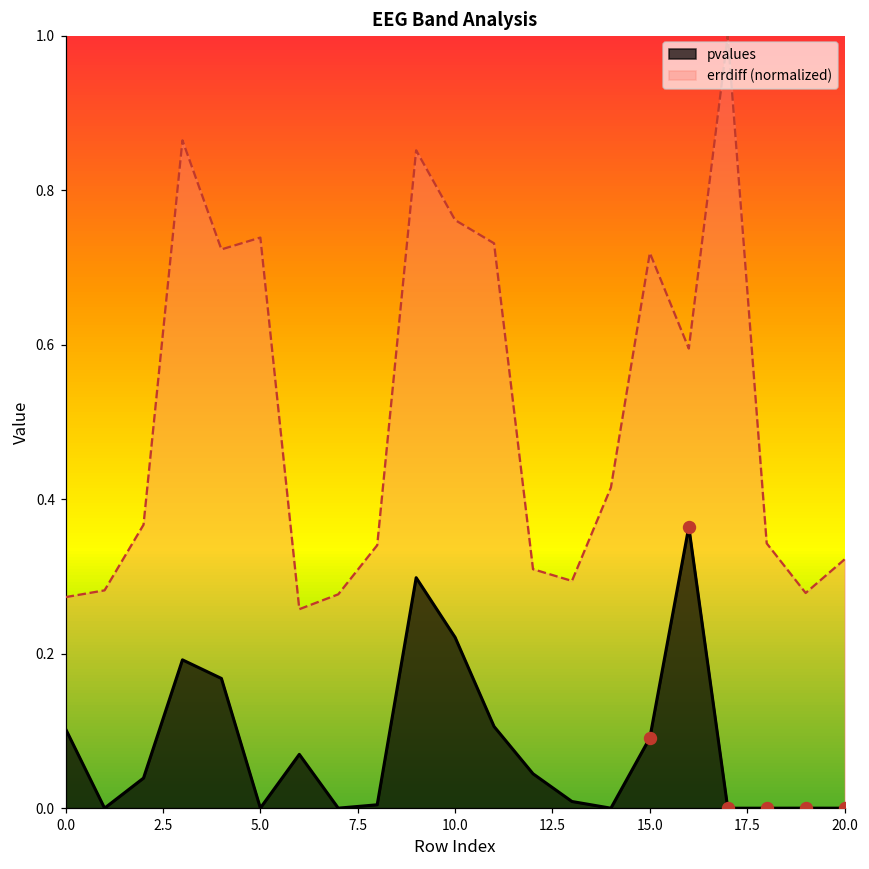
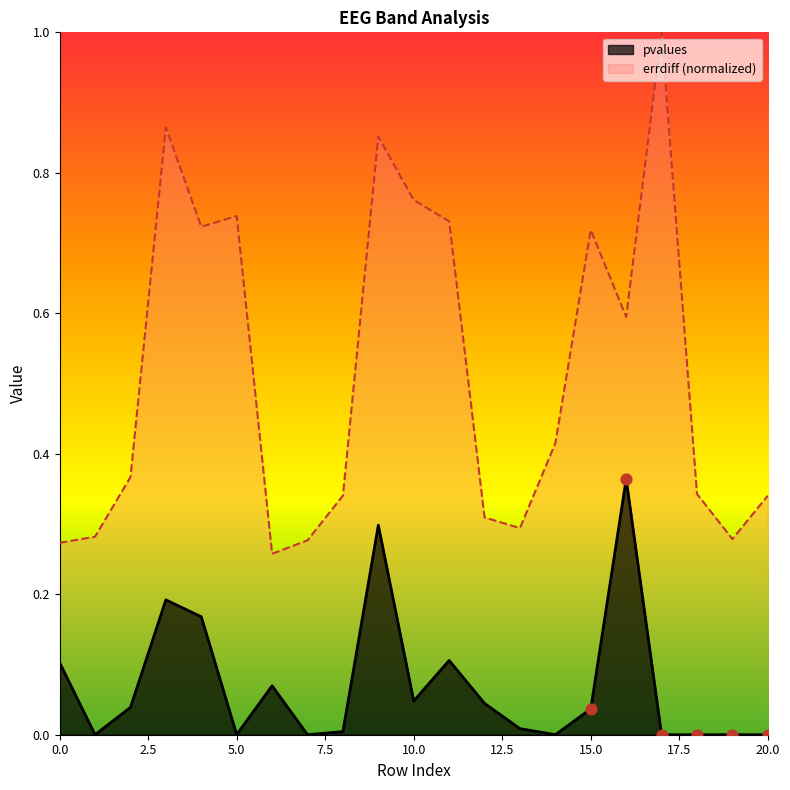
  {
    "pvalues": {
      "0.0": 0.10,
      "5.0": 0.00,
-     "10.0": 0.22,
-     "15.0": 0.09
+     "10.0": 0.05,
+     "15.0": 0.04
    },
    "errdiff (normalized)": {
      "0.0": 0.27,
      "5.0": 0.74,
      "10.0": 0.76,
      "15.0": 0.72,
-     "20.0": 0.32
+     "20.0": 0.34
    }
  }
